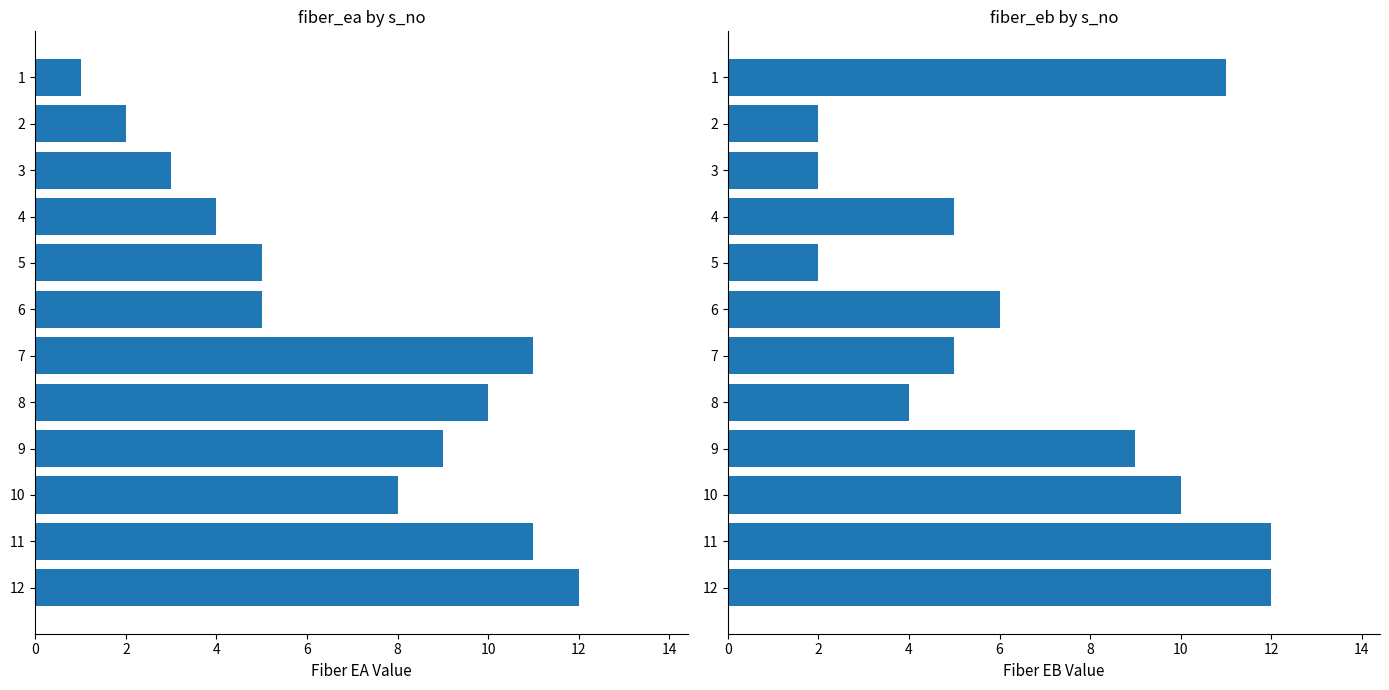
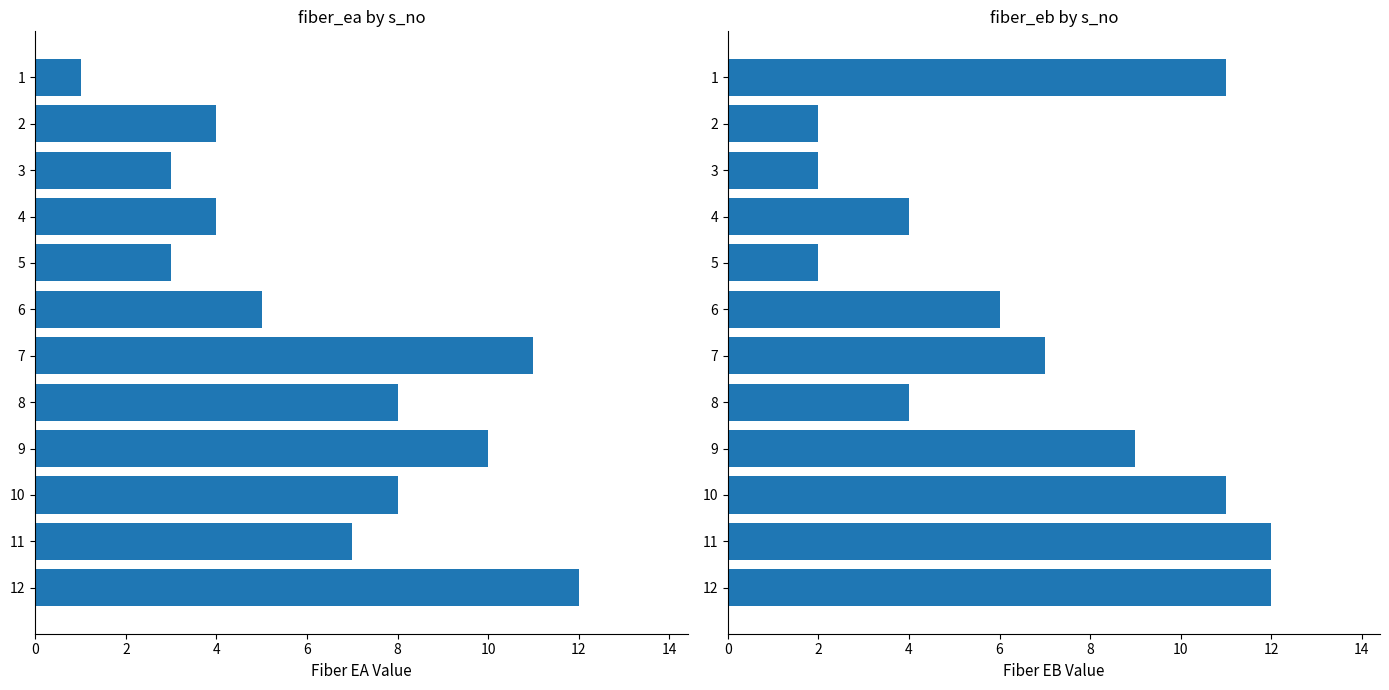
  {
    "fiber_ea by s_no": {
      "1": 1,
-     "2": 2,
+     "2": 4,
      "3": 3,
      "4": 4,
-     "5": 5,
+     "5": 3,
      "6": 5,
      "7": 11,
-     "8": 10,
-     "9": 9,
+     "8": 8,
+     "9": 10,
      "10": 8,
-     "11": 11,
+     "11": 7,
      "12": 12
    },
    "fiber_eb by s_no": {
      "1": 11,
      "2": 2,
      "3": 2,
-     "4": 5,
+     "4": 4,
      "5": 2,
      "6": 6,
-     "7": 5,
+     "7": 7,
      "8": 4,
      "9": 9,
-     "10": 10,
+     "10": 11,
      "11": 12,
      "12": 12
    }
  }
